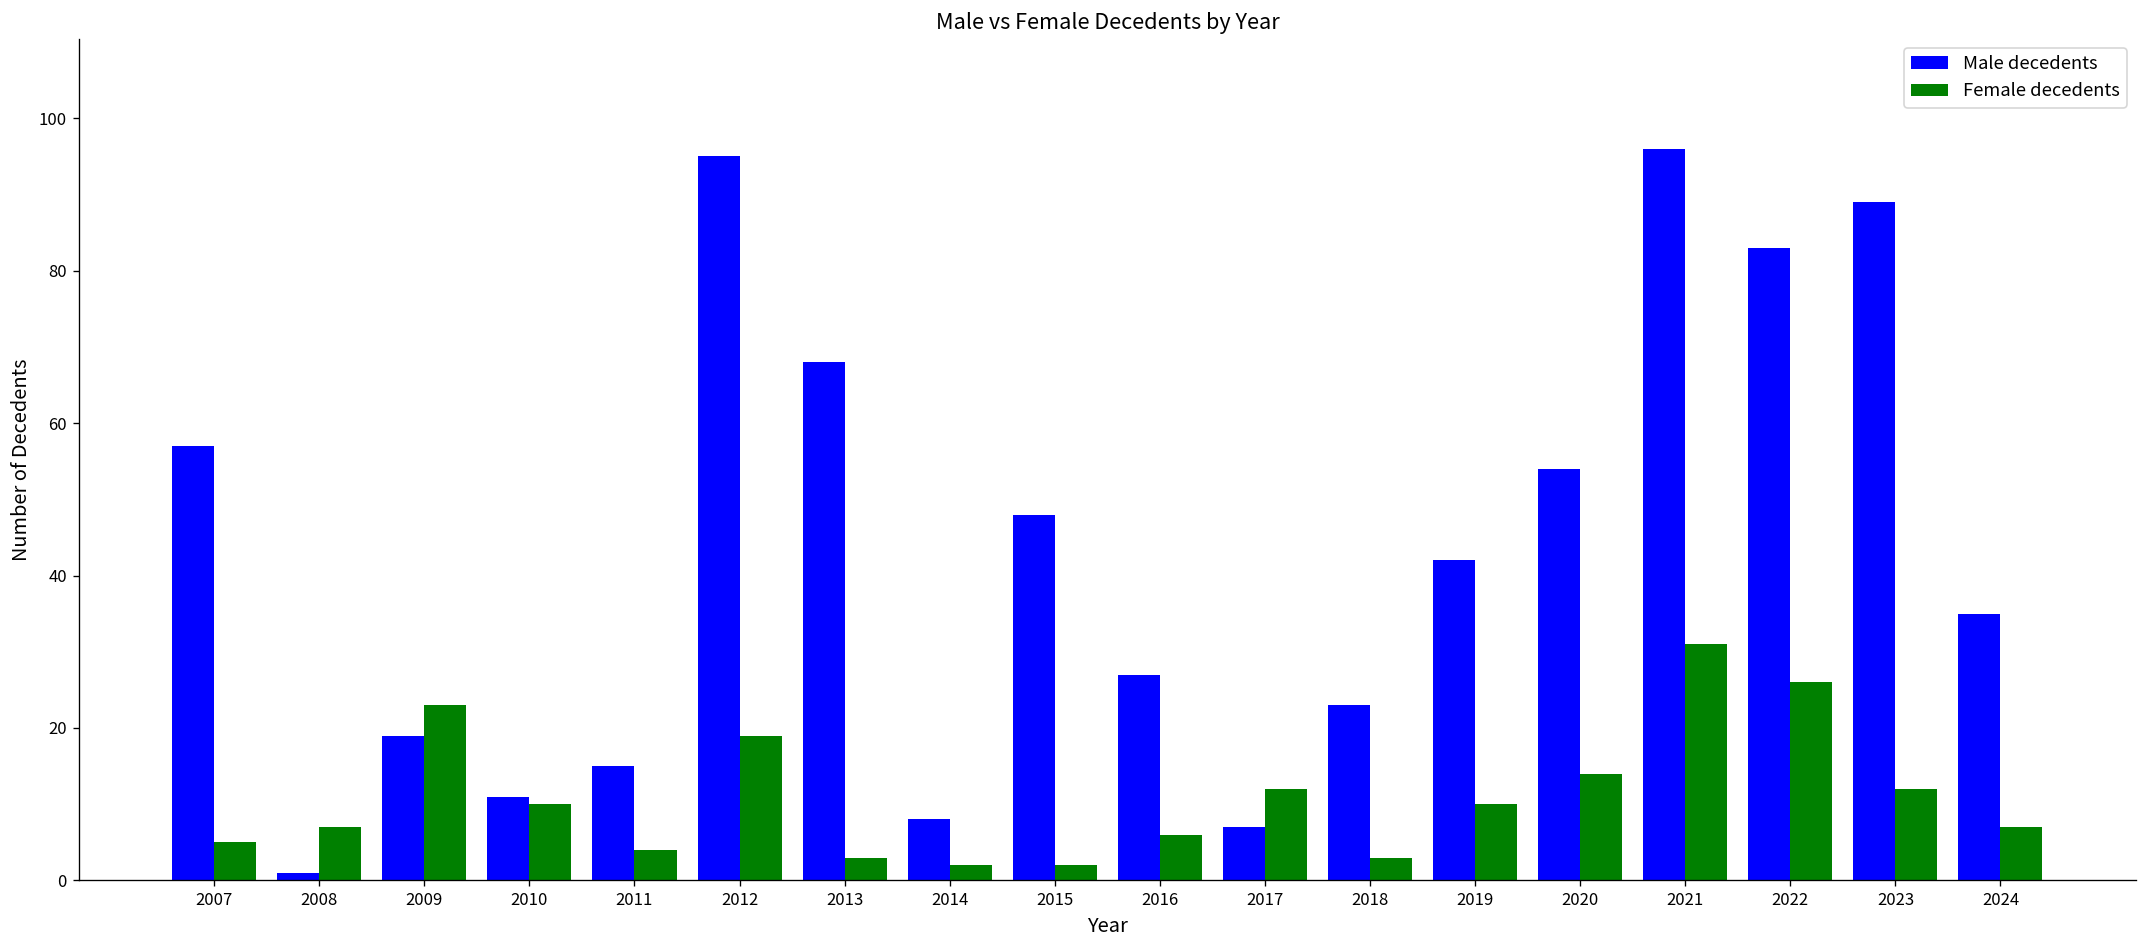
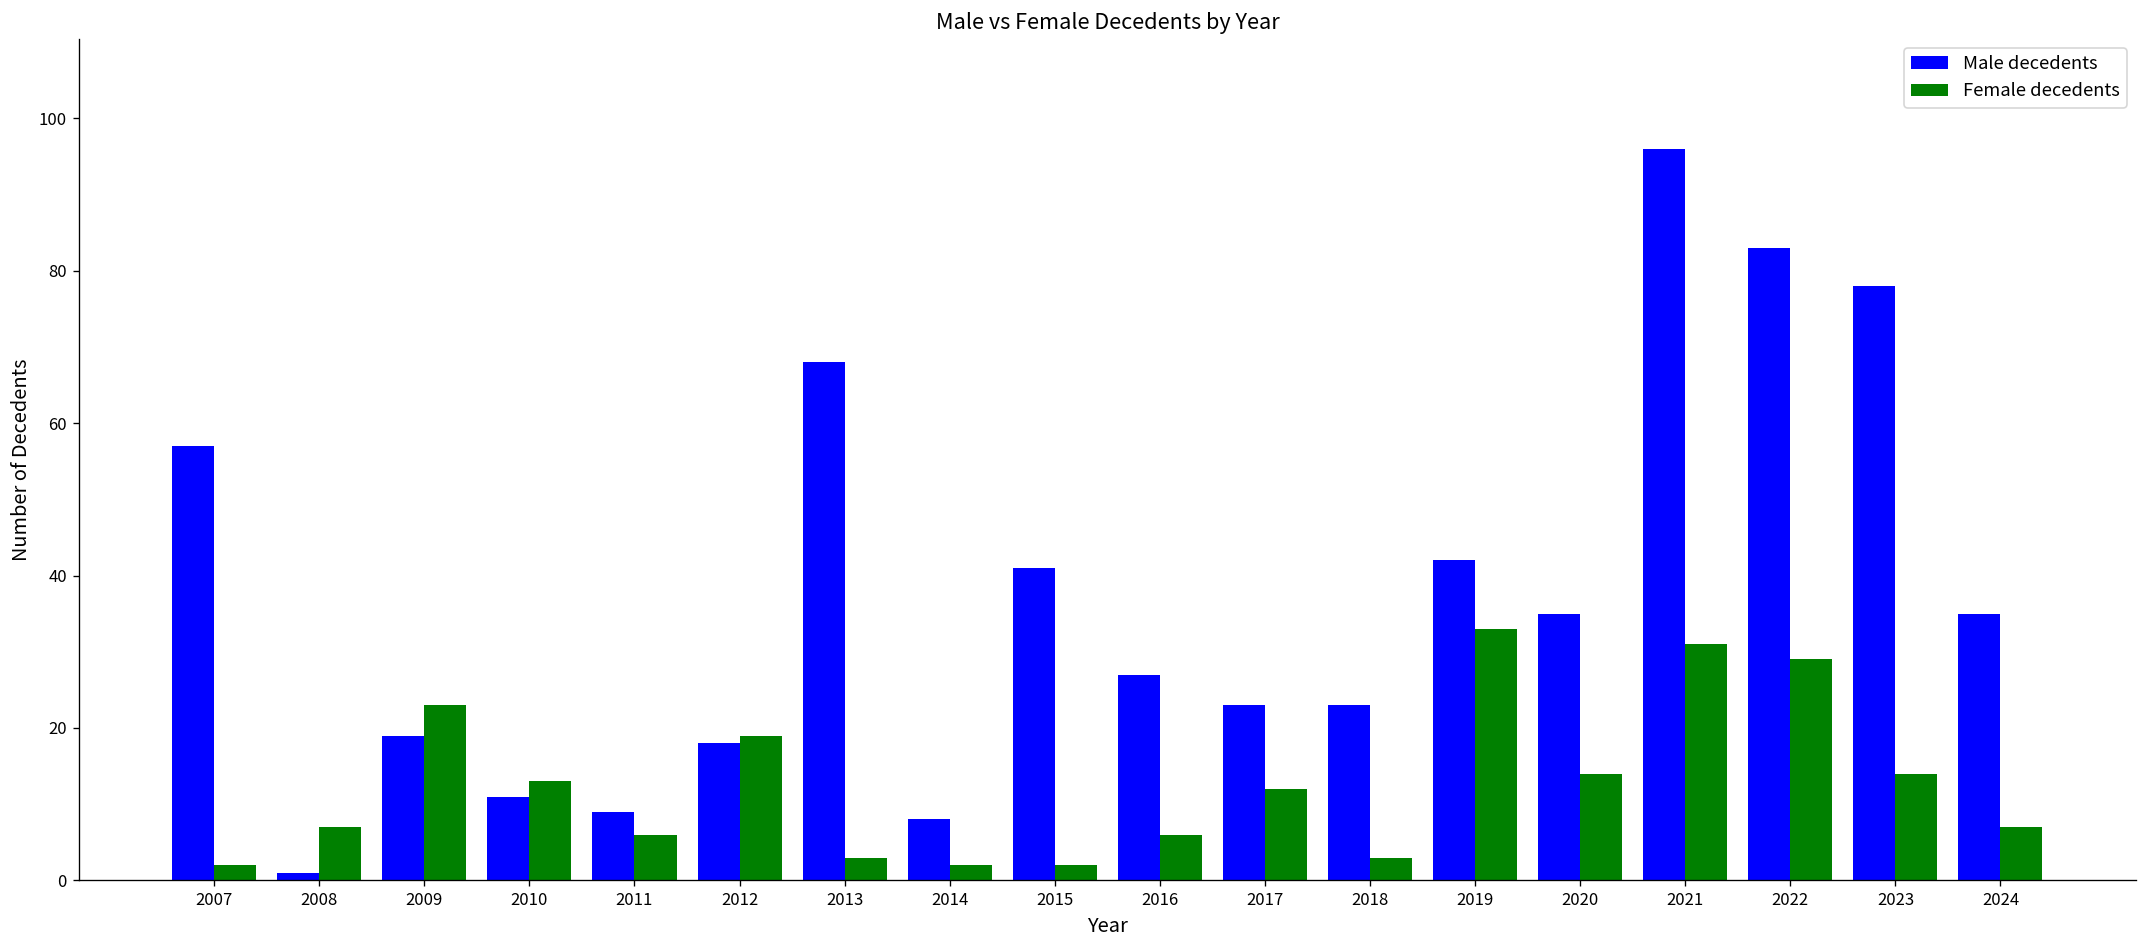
  {
    "Male decedents": {
      "2007": 57,
      "2008": 1,
      "2009": 19,
      "2010": 11,
-     "2011": 15,
-     "2012": 95,
+     "2011": 9,
+     "2012": 18,
      "2013": 68,
      "2014": 8,
-     "2015": 48,
+     "2015": 41,
      "2016": 27,
-     "2017": 7,
+     "2017": 23,
      "2018": 23,
      "2019": 42,
-     "2020": 54,
+     "2020": 35,
      "2021": 96,
      "2022": 83,
-     "2023": 89,
+     "2023": 78,
      "2024": 35
    },
    "Female decedents": {
-     "2007": 5,
+     "2007": 2,
      "2008": 7,
      "2009": 23,
-     "2010": 10,
-     "2011": 4,
+     "2010": 13,
+     "2011": 6,
      "2012": 19,
      "2013": 3,
      "2014": 2,
      "2015": 2,
      "2016": 6,
      "2017": 12,
      "2018": 3,
-     "2019": 10,
+     "2019": 33,
      "2020": 14,
      "2021": 31,
-     "2022": 26,
-     "2023": 12,
+     "2022": 29,
+     "2023": 14,
      "2024": 7
    }
  }
